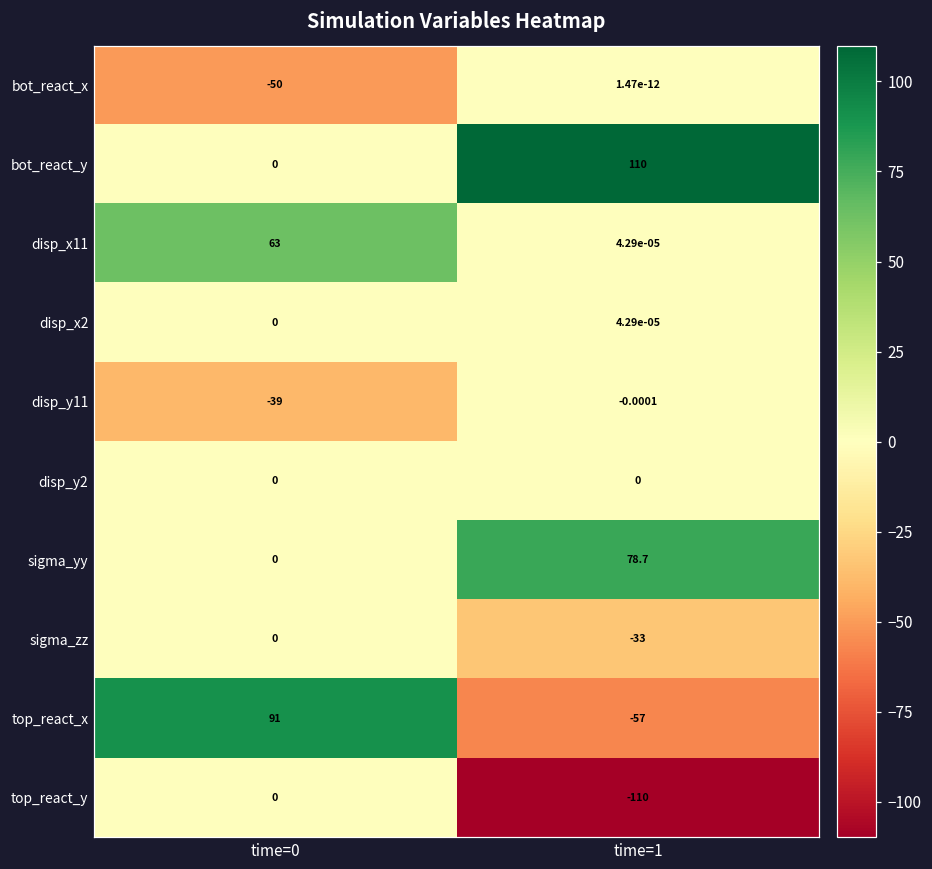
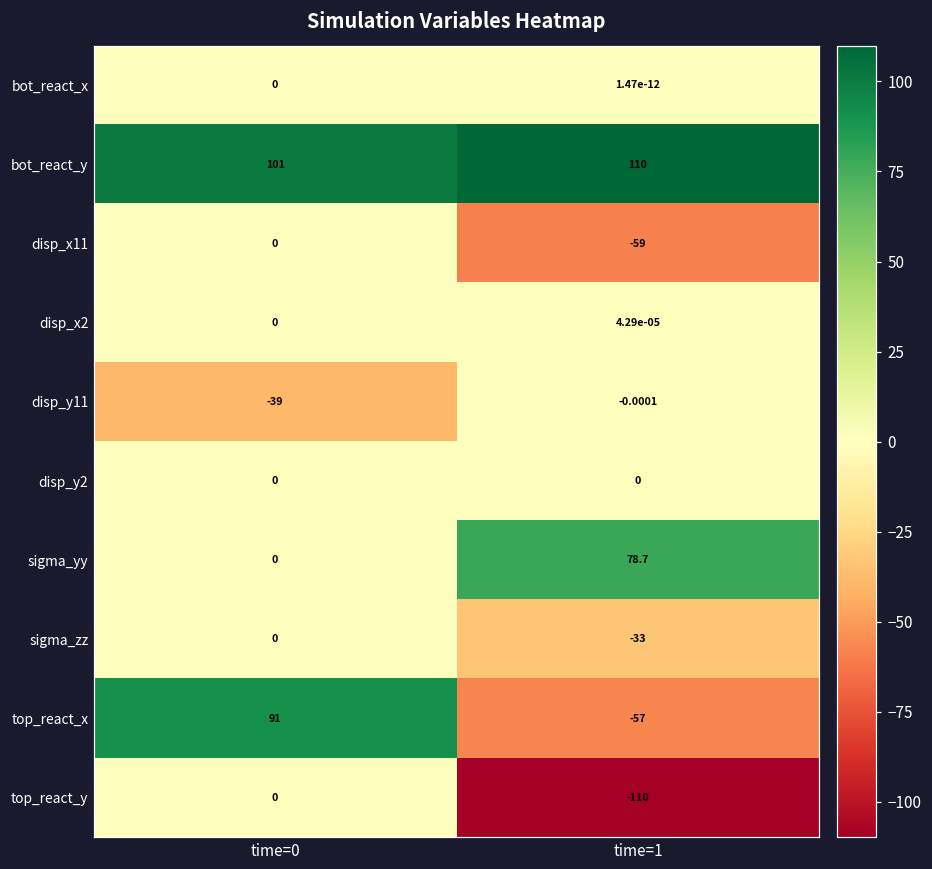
  {
    "bot_react_x": {
-     "time=0": "-50",
+     "time=0": "0",
      "time=1": "1.47e-12"
    },
    "bot_react_y": {
-     "time=0": "0",
+     "time=0": "101",
      "time=1": "110"
    },
    "disp_x11": {
-     "time=0": "63",
-     "time=1": "4.29e-05"
+     "time=0": "0",
+     "time=1": "-59"
    },
    "disp_x2": {
      "time=0": "0",
      "time=1": "4.29e-05"
    },
    "disp_y11": {
      "time=0": "-39",
      "time=1": "-0.0001"
    },
    "disp_y2": {
      "time=0": "0",
      "time=1": "0"
    },
    "sigma_yy": {
      "time=0": "0",
      "time=1": "78.7"
    },
    "sigma_zz": {
      "time=0": "0",
      "time=1": "-33"
    },
    "top_react_x": {
      "time=0": "91",
      "time=1": "-57"
    },
    "top_react_y": {
      "time=0": "0",
      "time=1": "-110"
    }
  }
